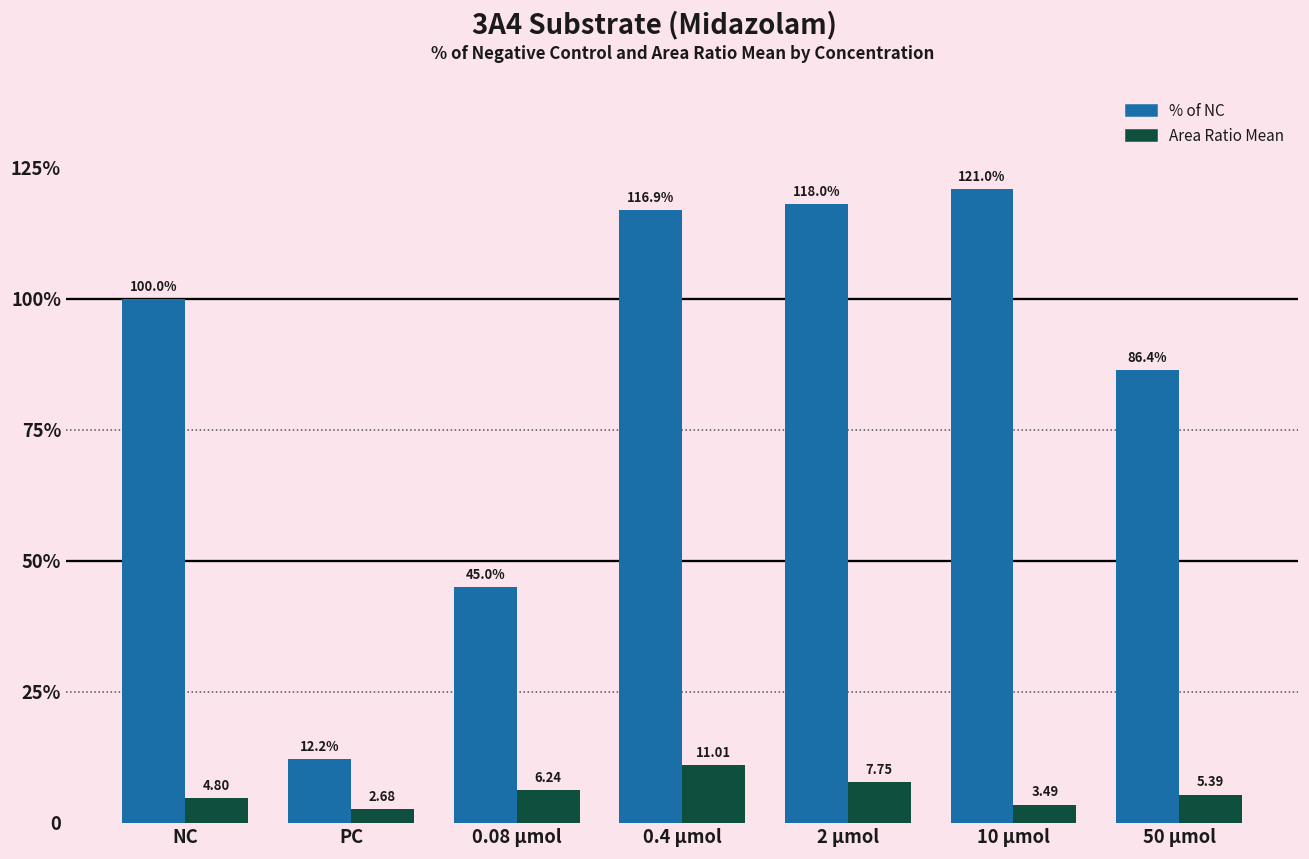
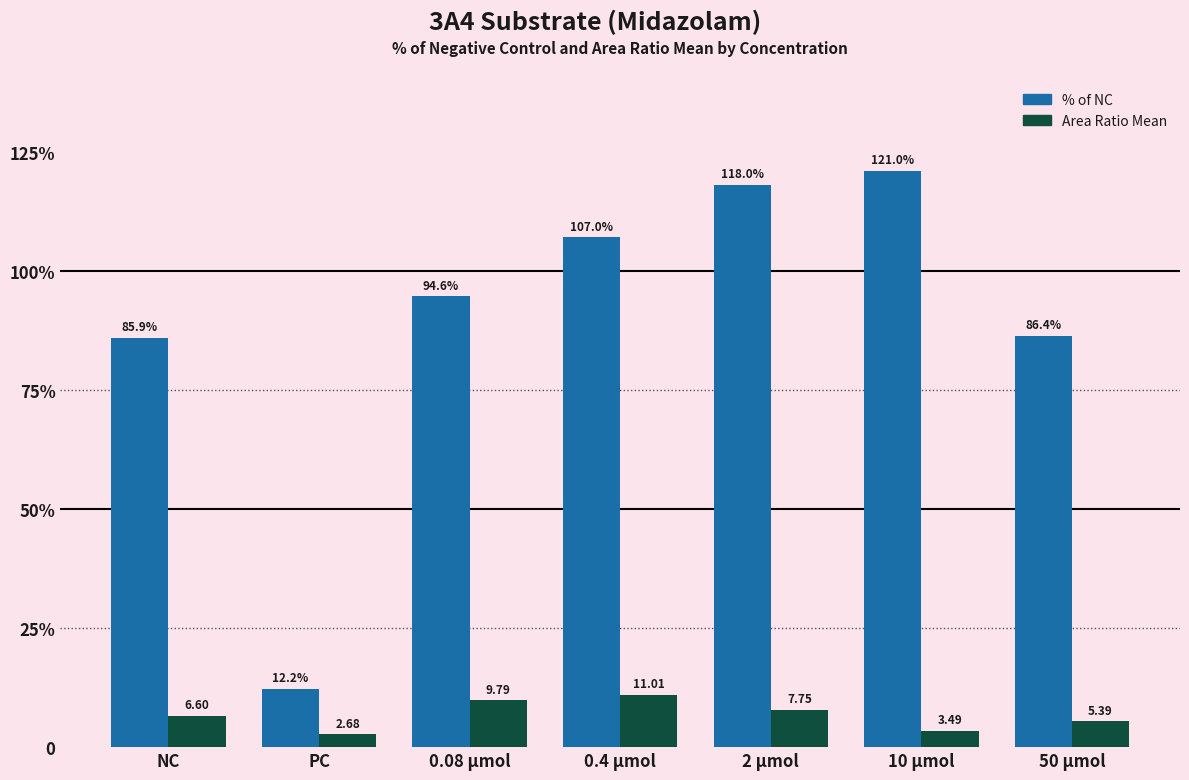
  {
    "% of NC": {
-     "NC": "100.0%",
+     "NC": "85.9%",
      "PC": "12.2%",
-     "0.08 µmol": "45.0%",
-     "0.4 µmol": "116.9%",
+     "0.08 µmol": "94.6%",
+     "0.4 µmol": "107.0%",
      "2 µmol": "118.0%",
      "10 µmol": "121.0%",
      "50 µmol": "86.4%"
    },
    "Area Ratio Mean": {
-     "NC": "4.80",
+     "NC": "6.60",
      "PC": "2.68",
-     "0.08 µmol": "6.24",
+     "0.08 µmol": "9.79",
      "0.4 µmol": "11.01",
      "2 µmol": "7.75",
      "10 µmol": "3.49",
      "50 µmol": "5.39"
    }
  }
